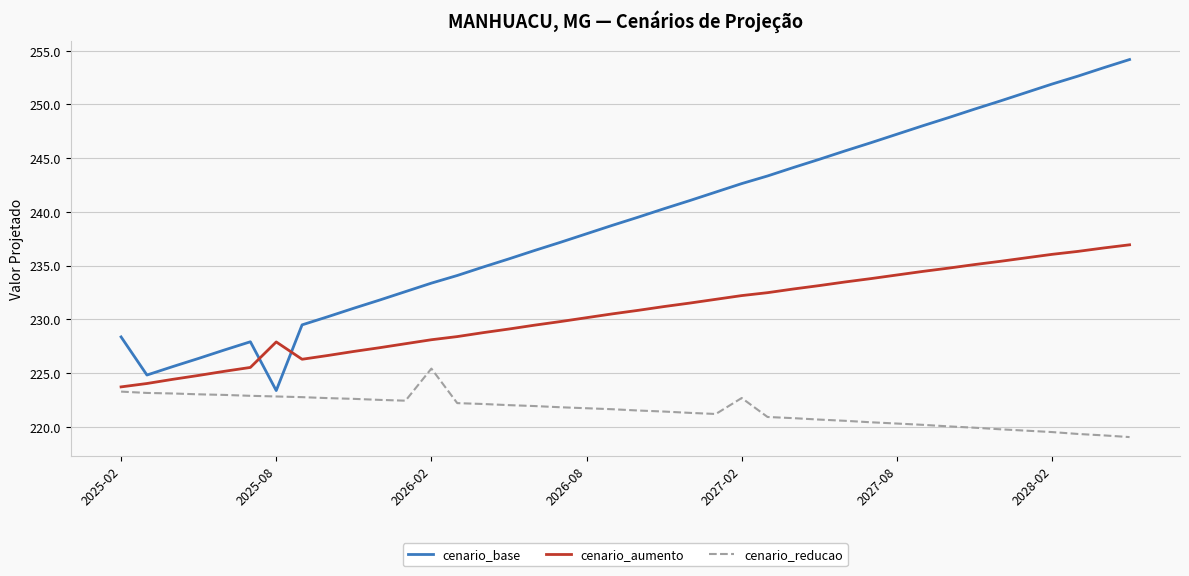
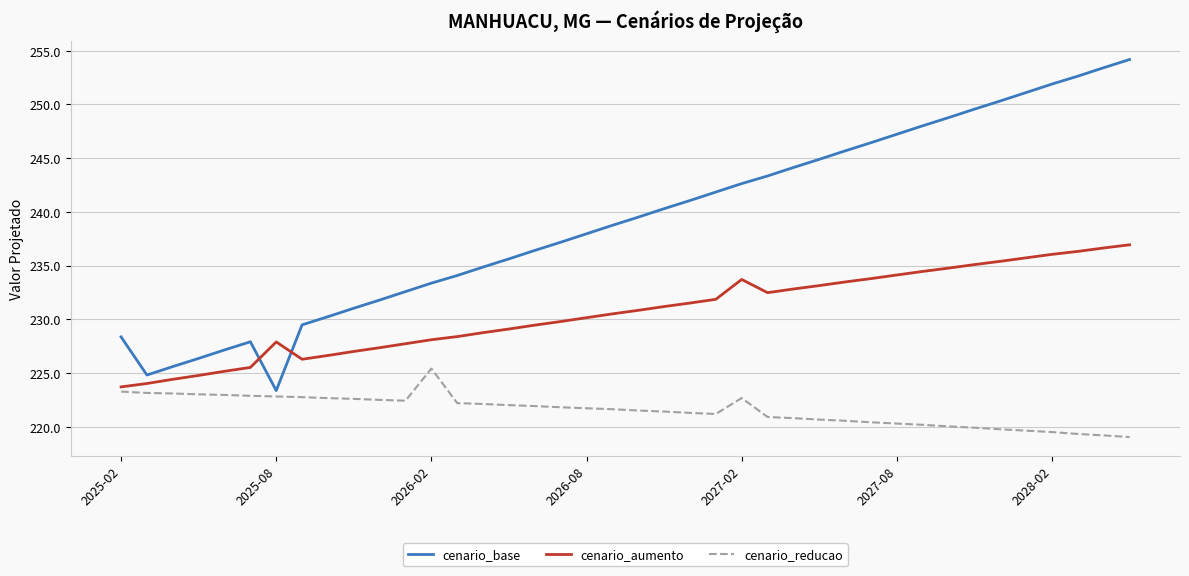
  {
    "cenario_base": {
      "2025-02": 228.4,
      "2025-08": 223.4,
      "2026-02": 233.4,
      "2026-08": 238.0,
      "2027-02": 242.6,
      "2027-08": 247.2,
      "2028-02": 251.9
    },
    "cenario_aumento": {
      "2025-02": 223.7,
      "2025-08": 227.9,
      "2026-02": 228.1,
      "2026-08": 230.1,
-     "2027-02": 232.2,
+     "2027-02": 233.7,
      "2027-08": 234.1,
      "2028-02": 236.0
    },
    "cenario_reducao": {
      "2025-02": 223.3,
      "2025-08": 222.8,
      "2026-02": 225.4,
      "2026-08": 221.7,
      "2027-02": 222.7,
      "2027-08": 220.3,
      "2028-02": 219.5
    }
  }
